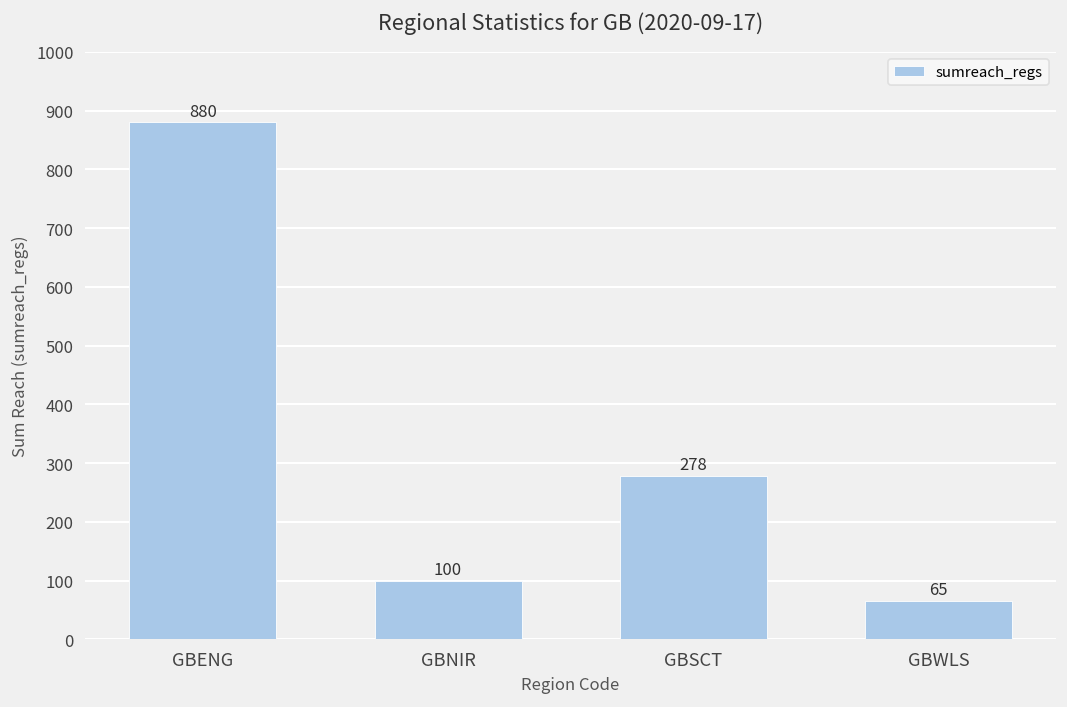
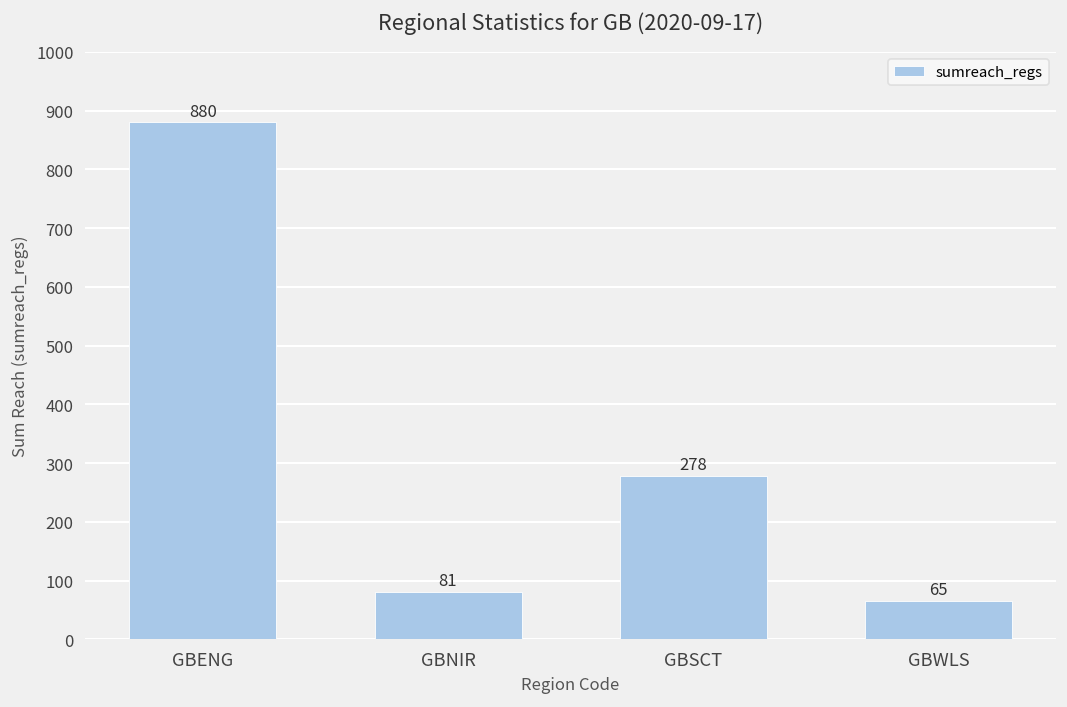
  {
    "GBENG": 880,
-   "GBNIR": 100,
+   "GBNIR": 81,
    "GBSCT": 278,
    "GBWLS": 65
  }
